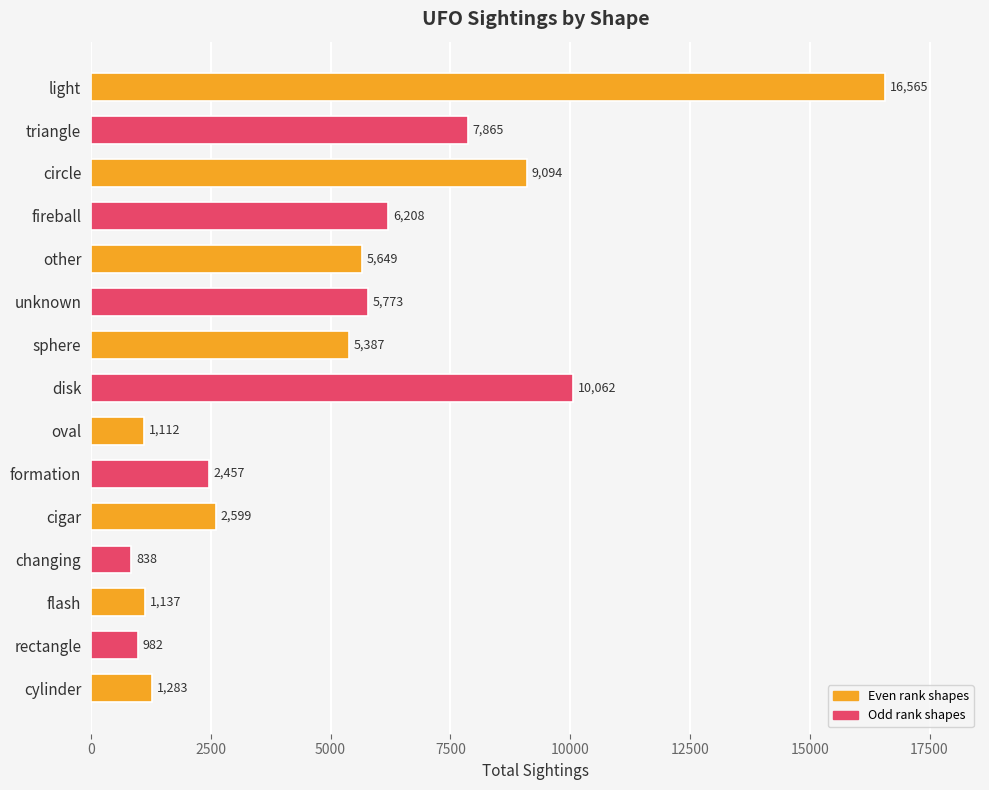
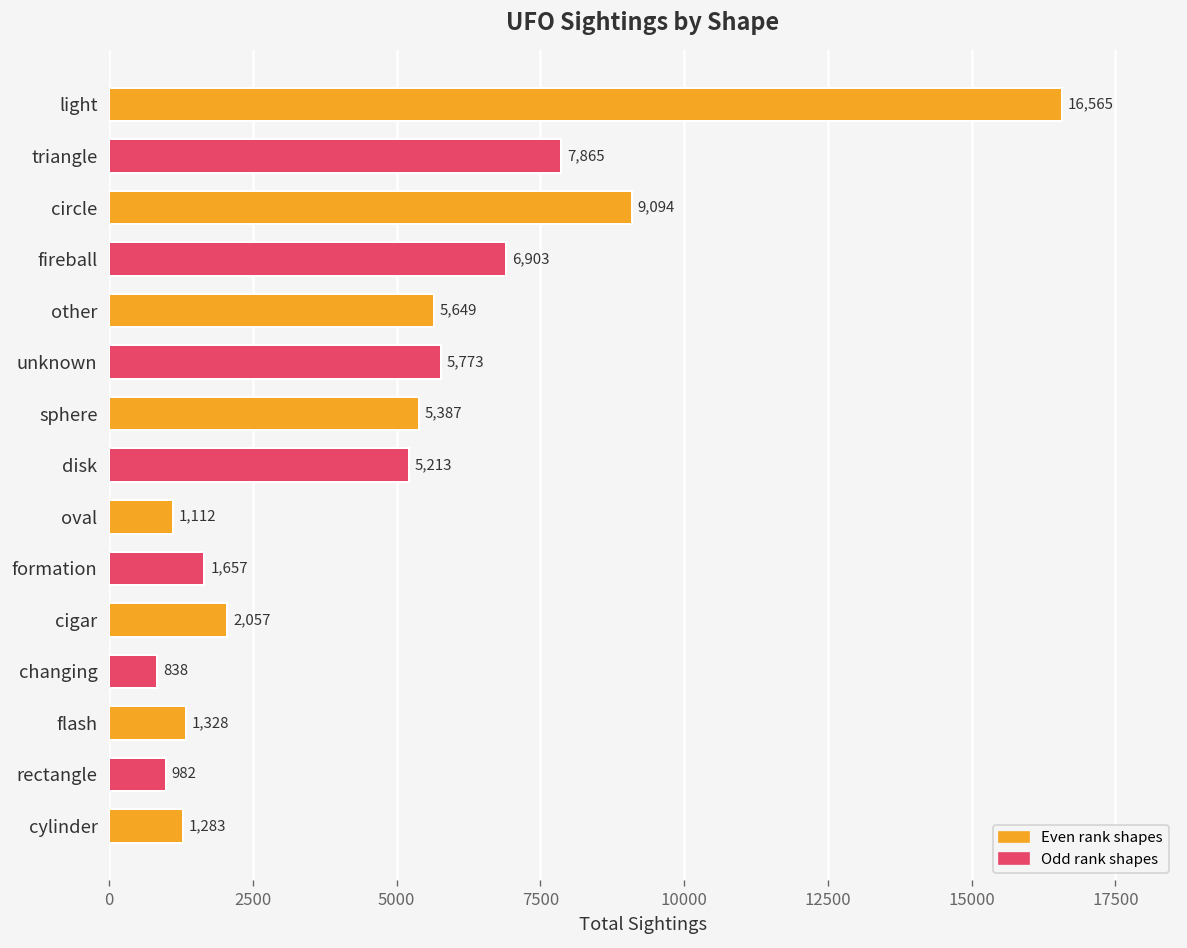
  {
    "light": "16,565",
    "triangle": "7,865",
    "circle": "9,094",
-   "fireball": "6,208",
+   "fireball": "6,903",
    "other": "5,649",
    "unknown": "5,773",
    "sphere": "5,387",
-   "disk": "10,062",
+   "disk": "5,213",
    "oval": "1,112",
-   "formation": "2,457",
-   "cigar": "2,599",
+   "formation": "1,657",
+   "cigar": "2,057",
    "changing": "838",
-   "flash": "1,137",
+   "flash": "1,328",
    "rectangle": "982",
    "cylinder": "1,283"
  }
